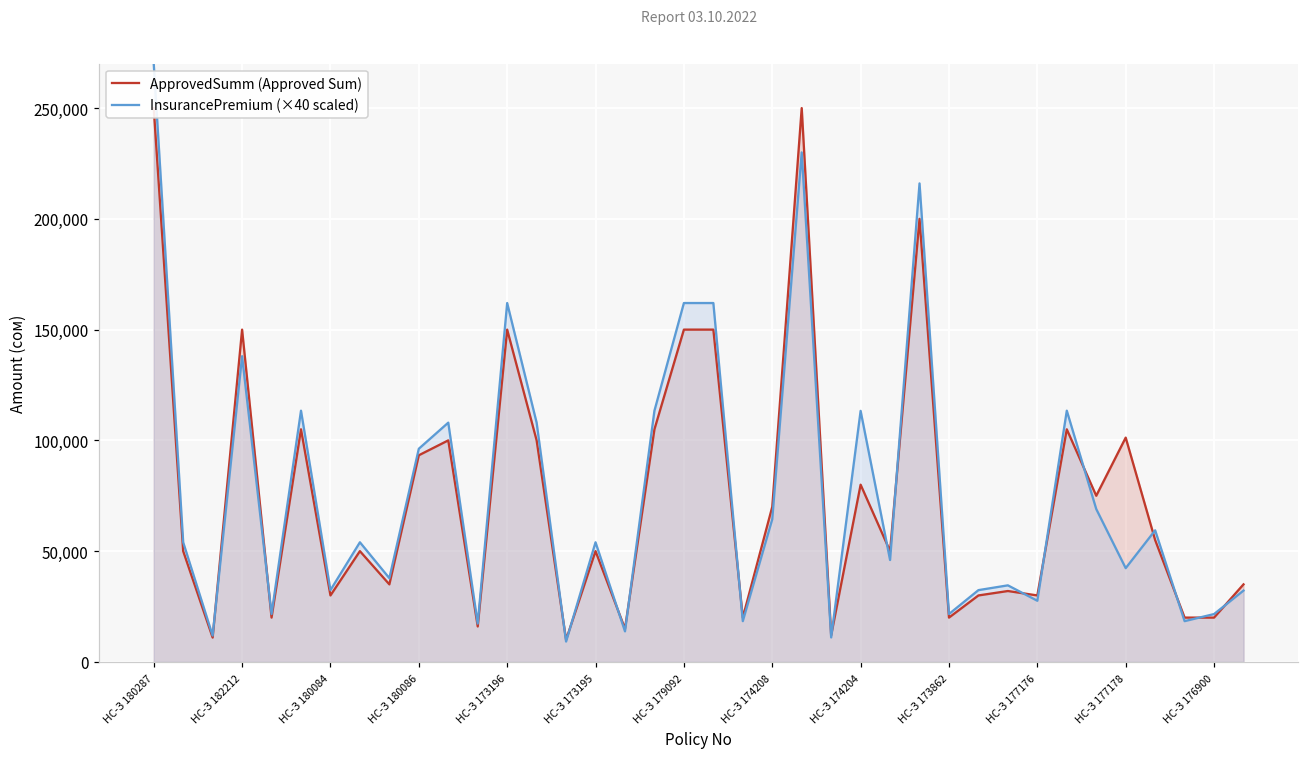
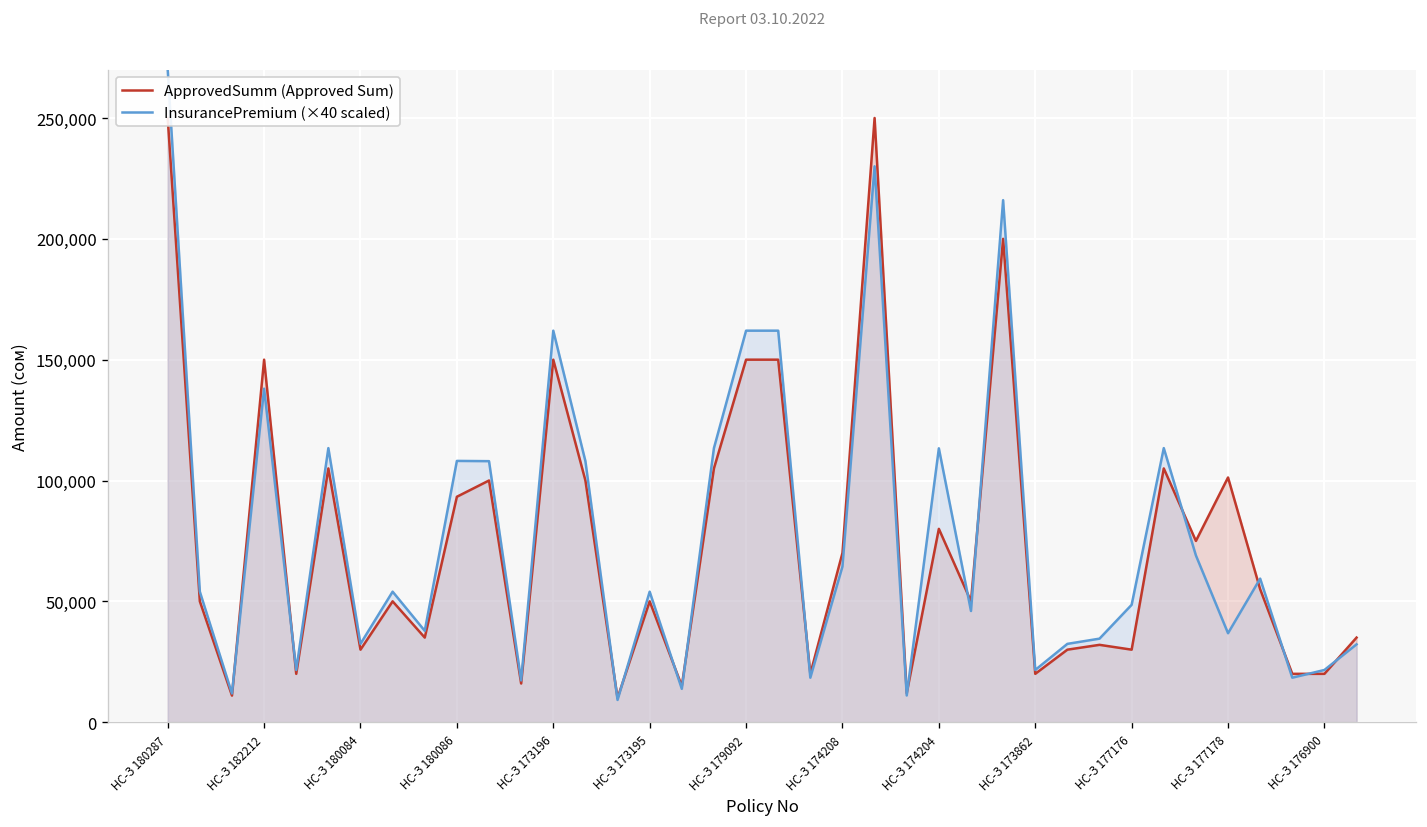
  {
    "ApprovedSumm (Approved Sum)": {
      "НС-З 182212": "150,000",
      "НС-З 180084": "30,000",
      "НС-З 180086": "93,000",
      "НС-З 173196": "150,000",
      "НС-З 173195": "50,000",
      "НС-З 179092": "150,000",
      "НС-З 174208": "70,000",
      "НС-З 174204": "80,000",
      "НС-З 173862": "20,000",
      "НС-З 177176": "30,000",
      "НС-З 177178": "101,000",
      "НС-З 176900": "20,000"
    },
    "InsurancePremium (×40 scaled)": {
      "НС-З 180287": "270,000",
      "НС-З 182212": "138,000",
      "НС-З 180084": "32,000",
-     "НС-З 180086": "96,000",
+     "НС-З 180086": "108,000",
      "НС-З 173196": "162,000",
      "НС-З 173195": "54,000",
      "НС-З 179092": "162,000",
      "НС-З 174208": "64,000",
      "НС-З 174204": "113,000",
      "НС-З 173862": "22,000",
-     "НС-З 177176": "28,000",
-     "НС-З 177178": "42,000",
+     "НС-З 177176": "49,000",
+     "НС-З 177178": "37,000",
      "НС-З 176900": "22,000"
    }
  }
